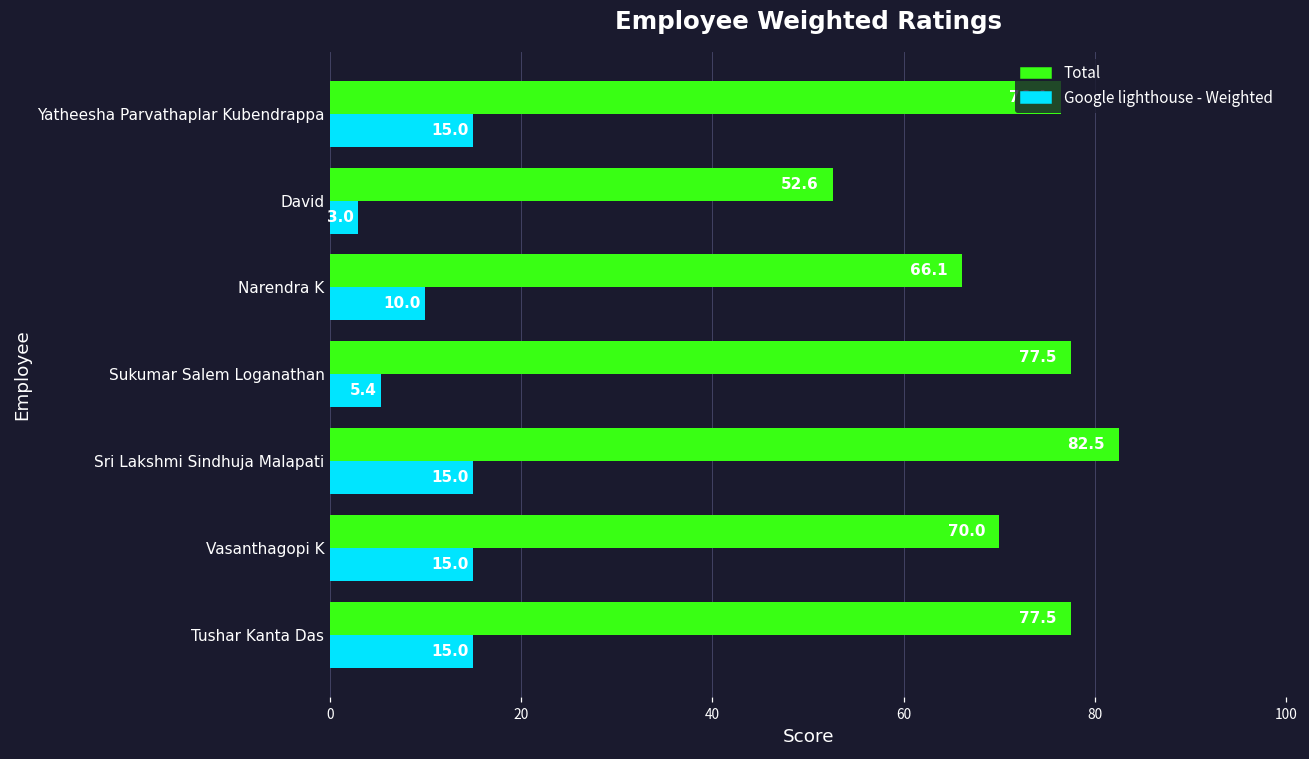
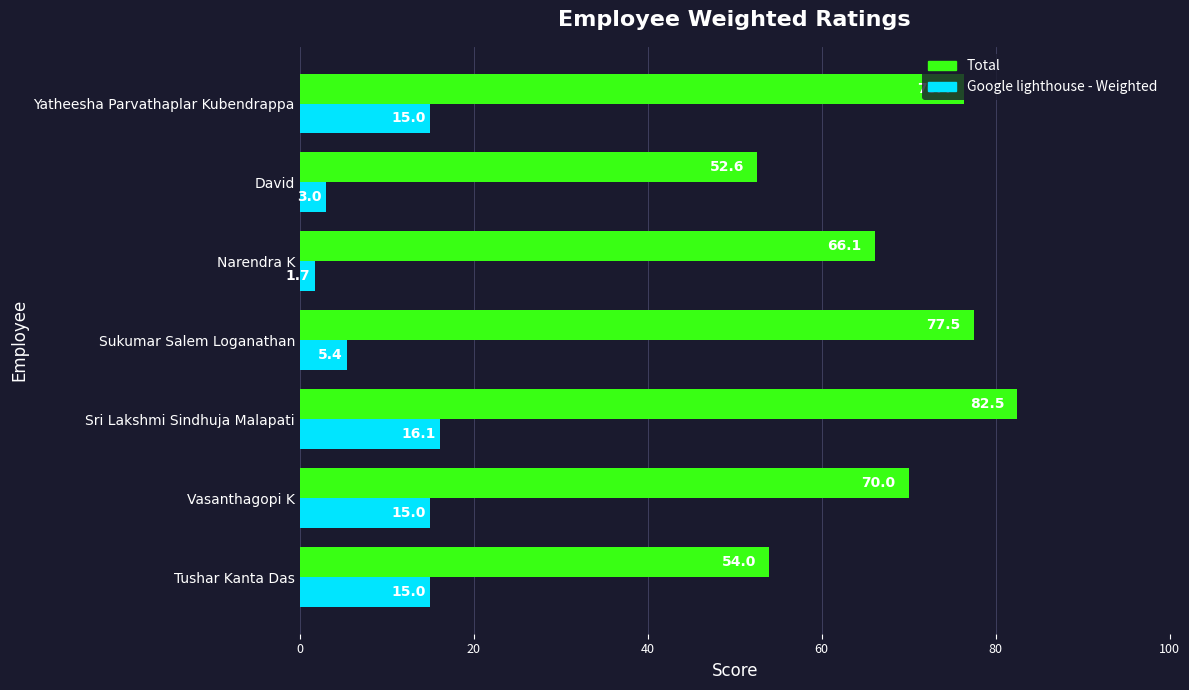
  {
    "Total": {
      "David": 52.6,
      "Narendra K": 66.1,
      "Sukumar Salem Loganathan": 77.5,
      "Sri Lakshmi Sindhuja Malapati": 82.5,
      "Vasanthagopi K": 70.0,
-     "Tushar Kanta Das": 77.5
+     "Tushar Kanta Das": 54.0
    },
    "Google lighthouse - Weighted": {
      "Yatheesha Parvathaplar Kubendrappa": 15.0,
      "David": 3.0,
-     "Narendra K": 10.0,
+     "Narendra K": 1.7,
      "Sukumar Salem Loganathan": 5.4,
-     "Sri Lakshmi Sindhuja Malapati": 15.0,
+     "Sri Lakshmi Sindhuja Malapati": 16.1,
      "Vasanthagopi K": 15.0,
      "Tushar Kanta Das": 15.0
    }
  }
